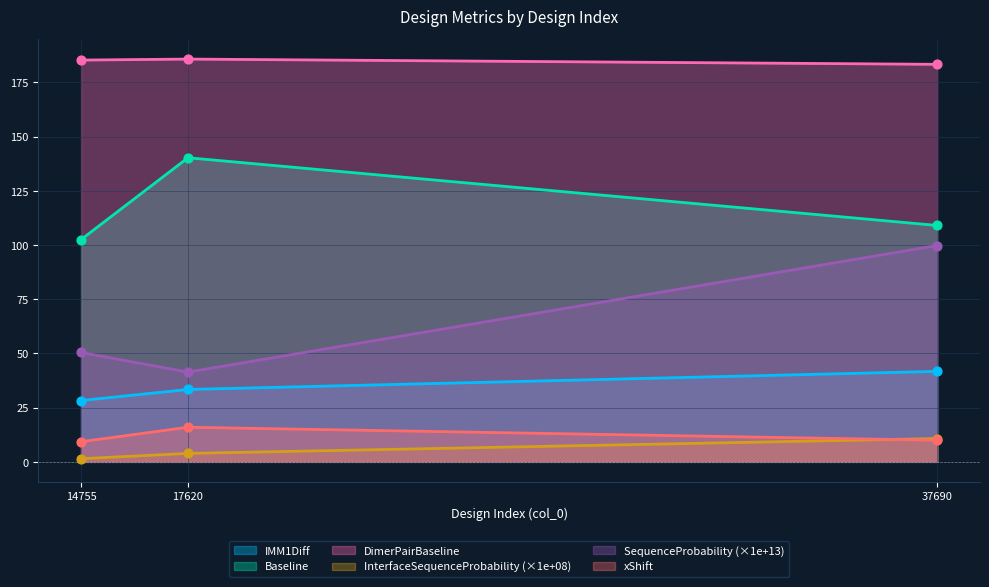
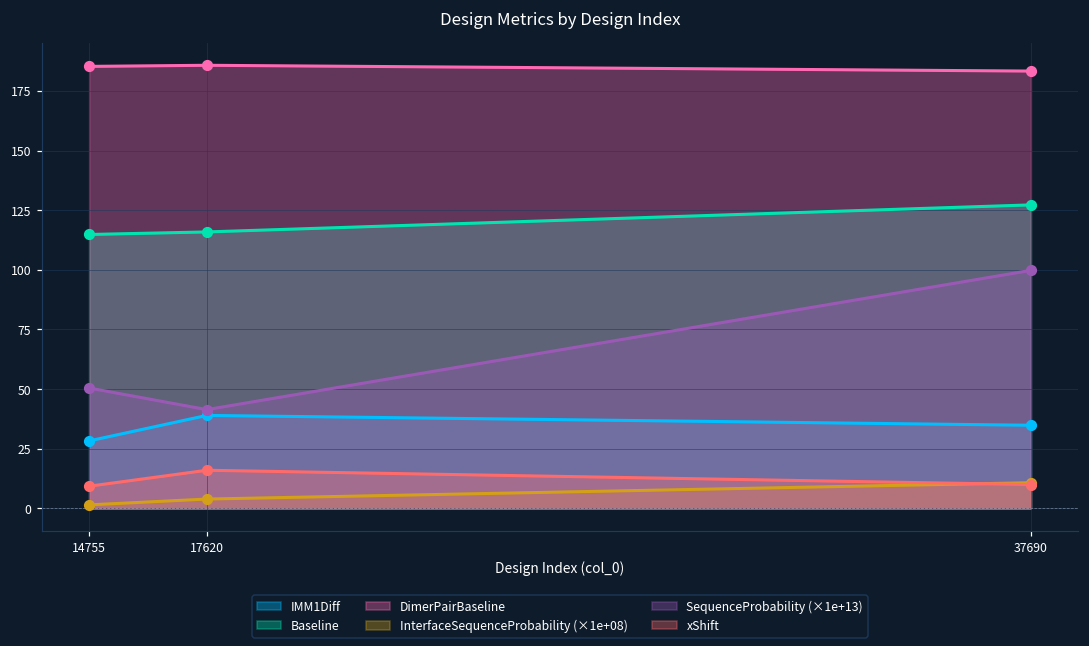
  {
    "IMM1Diff": {
      "14755": 28,
-     "17620": 33,
-     "37690": 42
+     "17620": 39,
+     "37690": 35
    },
    "Baseline": {
-     "14755": 102,
-     "17620": 140,
-     "37690": 109
+     "14755": 115,
+     "17620": 116,
+     "37690": 127
    },
    "DimerPairBaseline": {
      "14755": 185,
      "17620": 186,
      "37690": 183
    },
    "InterfaceSequenceProbability (×1e+08)": {
      "14755": 1,
      "17620": 4
    },
    "SequenceProbability (×1e+13)": {
      "14755": 50,
      "17620": 41,
      "37690": 100
    },
    "xShift": {
      "14755": 9,
      "17620": 16
    }
  }
